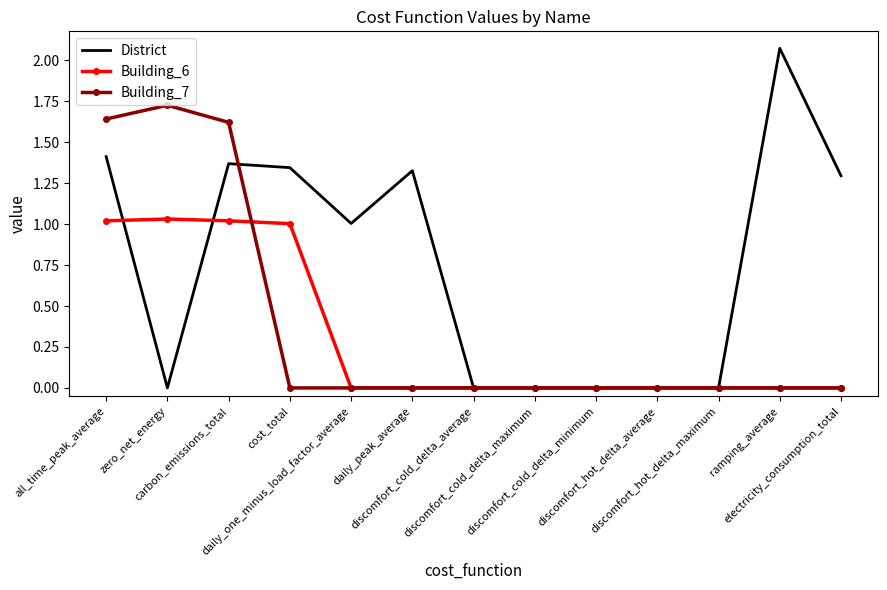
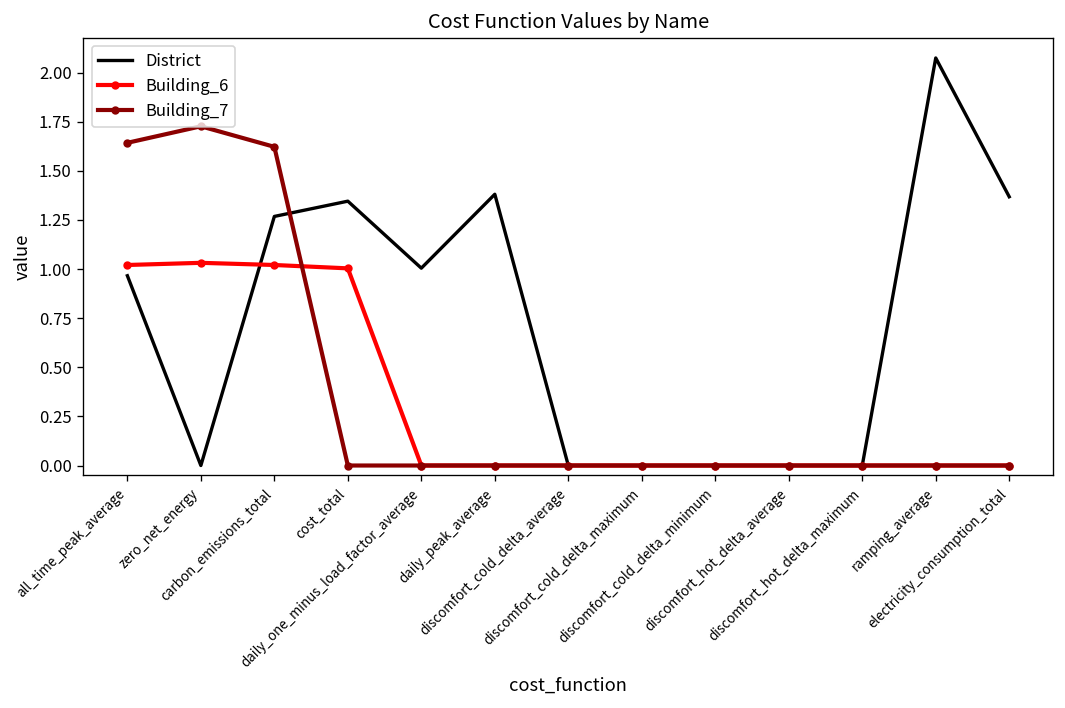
  {
    "District": {
-     "all_time_peak_average": 1.41,
+     "all_time_peak_average": 0.97,
      "zero_net_energy": 0.00,
-     "carbon_emissions_total": 1.37,
+     "carbon_emissions_total": 1.27,
      "cost_total": 1.35,
      "daily_one_minus_load_factor_average": 1.00,
-     "daily_peak_average": 1.33,
+     "daily_peak_average": 1.38,
      "ramping_average": 2.07,
-     "electricity_consumption_total": 1.30
+     "electricity_consumption_total": 1.37
    },
    "Building_6": {
      "all_time_peak_average": 1.02,
      "zero_net_energy": 1.03,
      "carbon_emissions_total": 1.02,
      "cost_total": 1.00
    },
    "Building_7": {
      "all_time_peak_average": 1.64,
      "carbon_emissions_total": 1.62,
      "cost_total": 0.00
    }
  }
